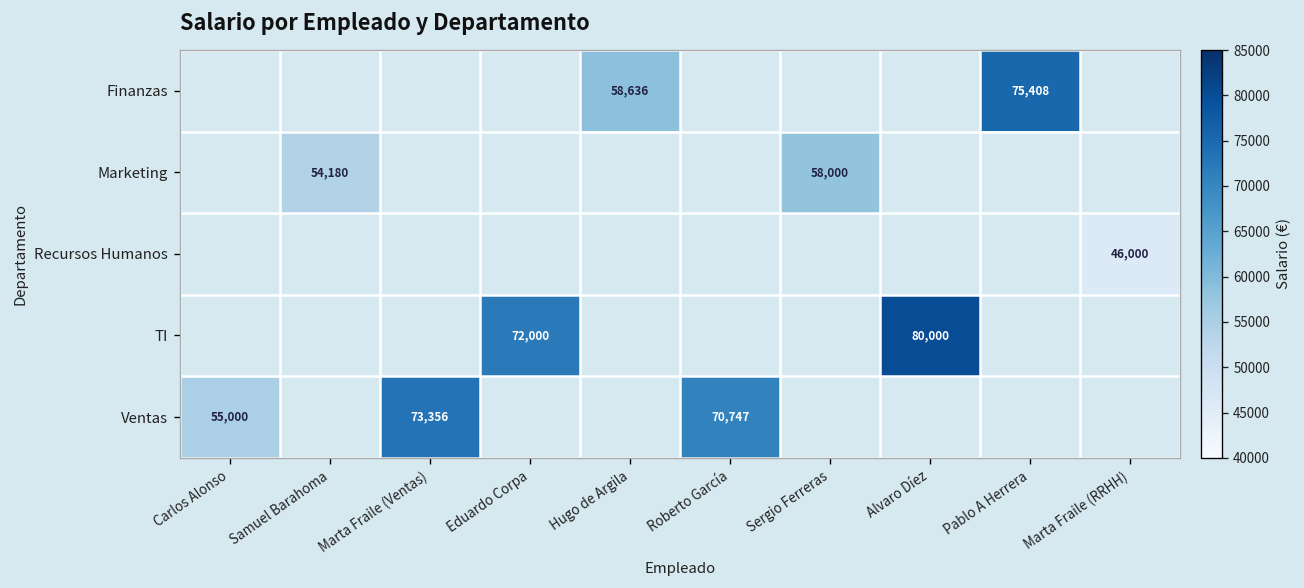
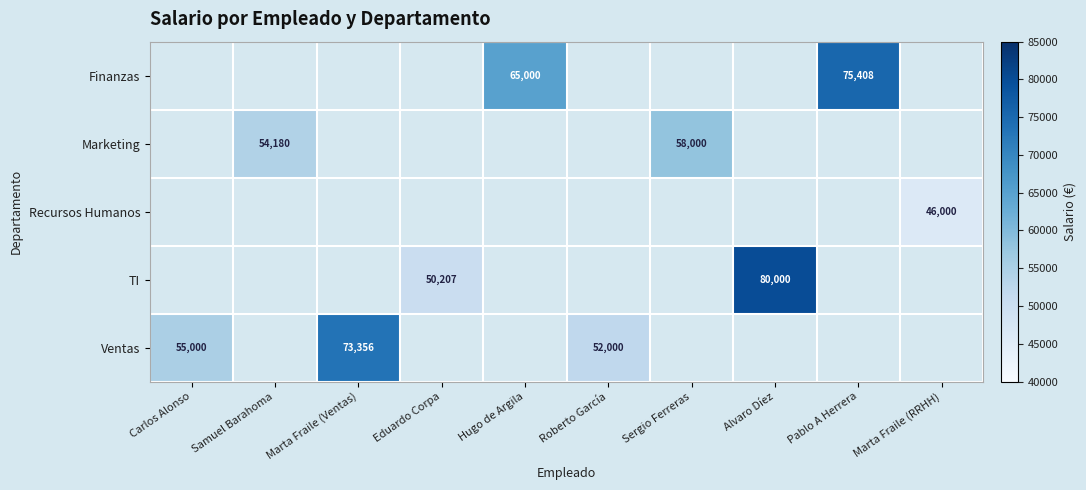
  {
    "Finanzas": {
-     "Hugo de Argila": "58,636",
+     "Hugo de Argila": "65,000",
      "Pablo A Herrera": "75,408"
    },
    "Marketing": {
      "Samuel Barahoma": "54,180",
      "Sergio Ferreras": "58,000"
    },
    "Recursos Humanos": {
      "Marta Fraile (RRHH)": "46,000"
    },
    "TI": {
-     "Eduardo Corpa": "72,000",
+     "Eduardo Corpa": "50,207",
      "Alvaro Díez": "80,000"
    },
    "Ventas": {
      "Carlos Alonso": "55,000",
      "Marta Fraile (Ventas)": "73,356",
-     "Roberto García": "70,747"
+     "Roberto García": "52,000"
    }
  }
